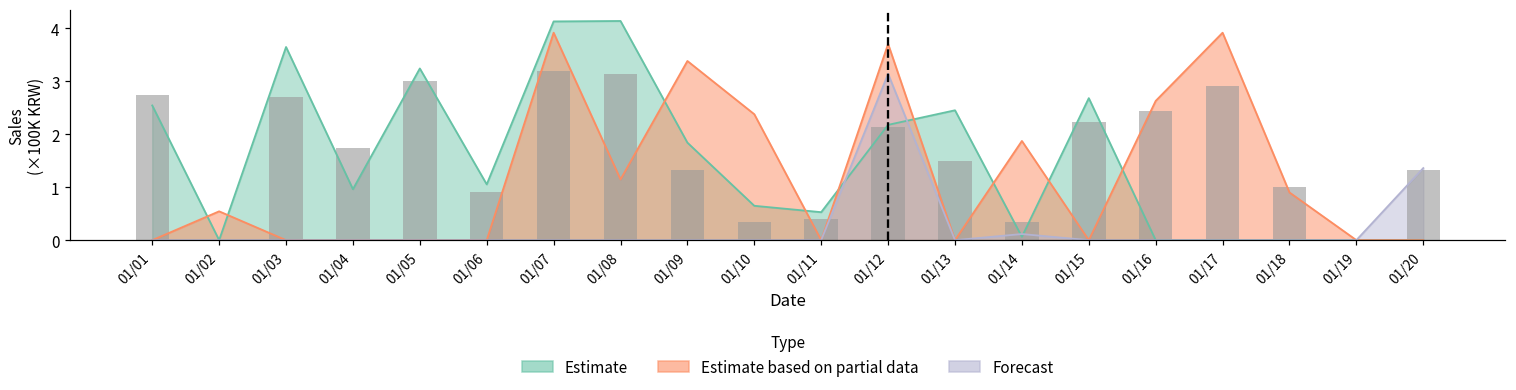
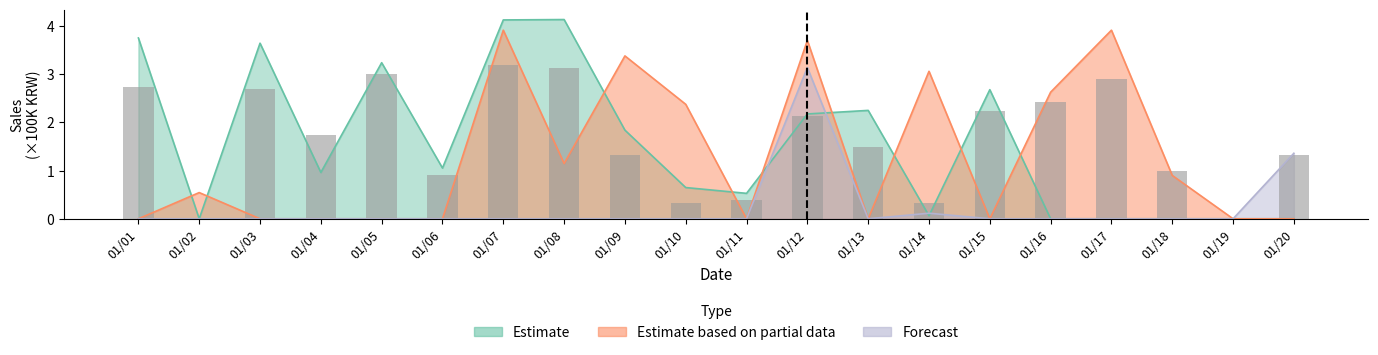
  {
    "Estimate": {
-     "01/01": 2.5,
+     "01/01": 3.8,
      "01/03": 3.6,
      "01/04": 1.0,
      "01/05": 3.2,
      "01/06": 1.1,
      "01/07": 4.1,
      "01/08": 4.1,
      "01/09": 1.8,
      "01/10": 0.6,
      "01/11": 0.5,
      "01/12": 2.2,
-     "01/13": 2.5,
+     "01/13": 2.3,
      "01/14": 0.1,
      "01/15": 2.7
    },
    "Estimate based on partial data": {
      "01/02": 0.5,
      "01/07": 3.9,
      "01/08": 1.1,
      "01/09": 3.4,
      "01/10": 2.4,
      "01/12": 3.7,
-     "01/14": 1.9,
+     "01/14": 3.1,
      "01/16": 2.6,
      "01/17": 3.9,
      "01/18": 0.9
    },
    "Forecast": {
      "01/07": 0.0,
      "01/08": 0.0,
      "01/09": 0.0,
      "01/10": 0.0,
      "01/12": 3.1,
      "01/14": 0.1,
      "01/20": 1.4
    }
  }
